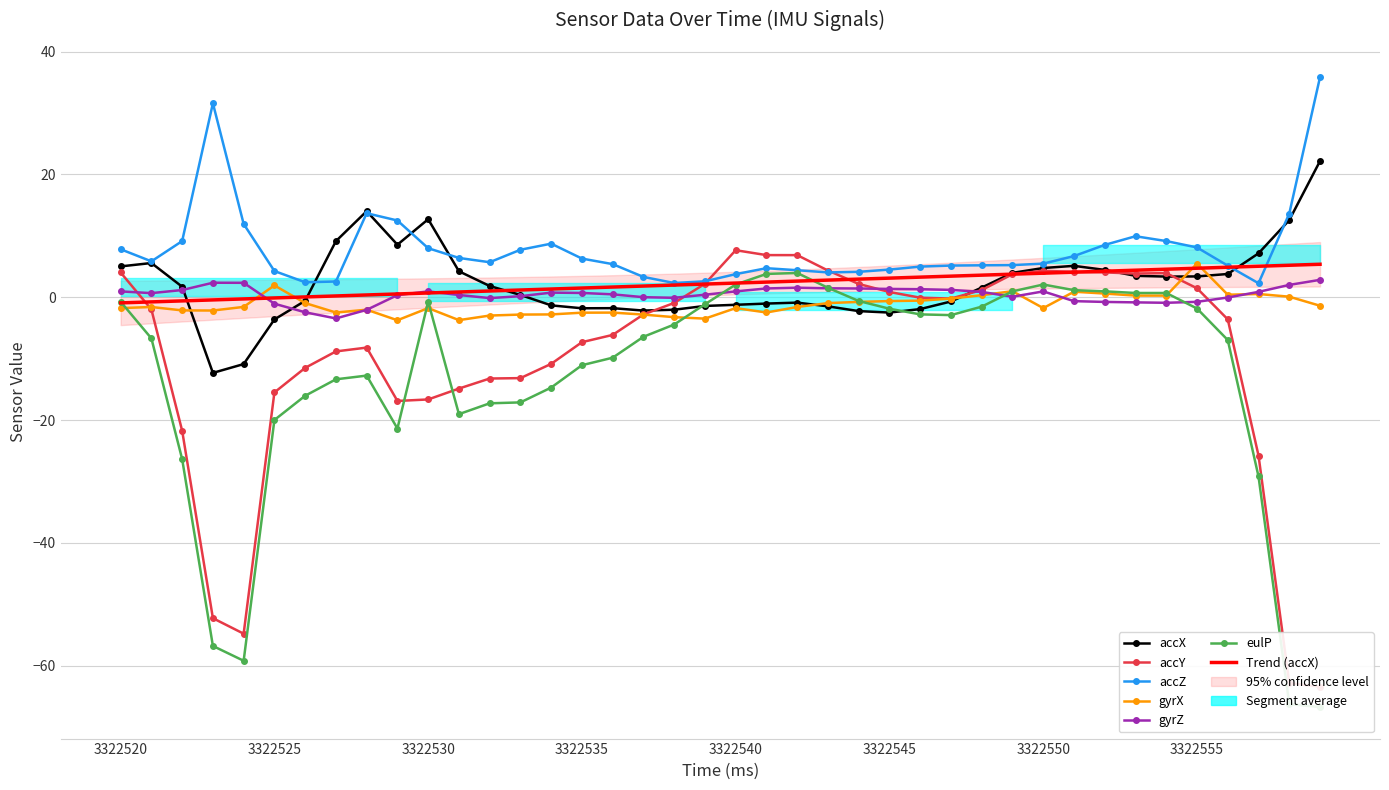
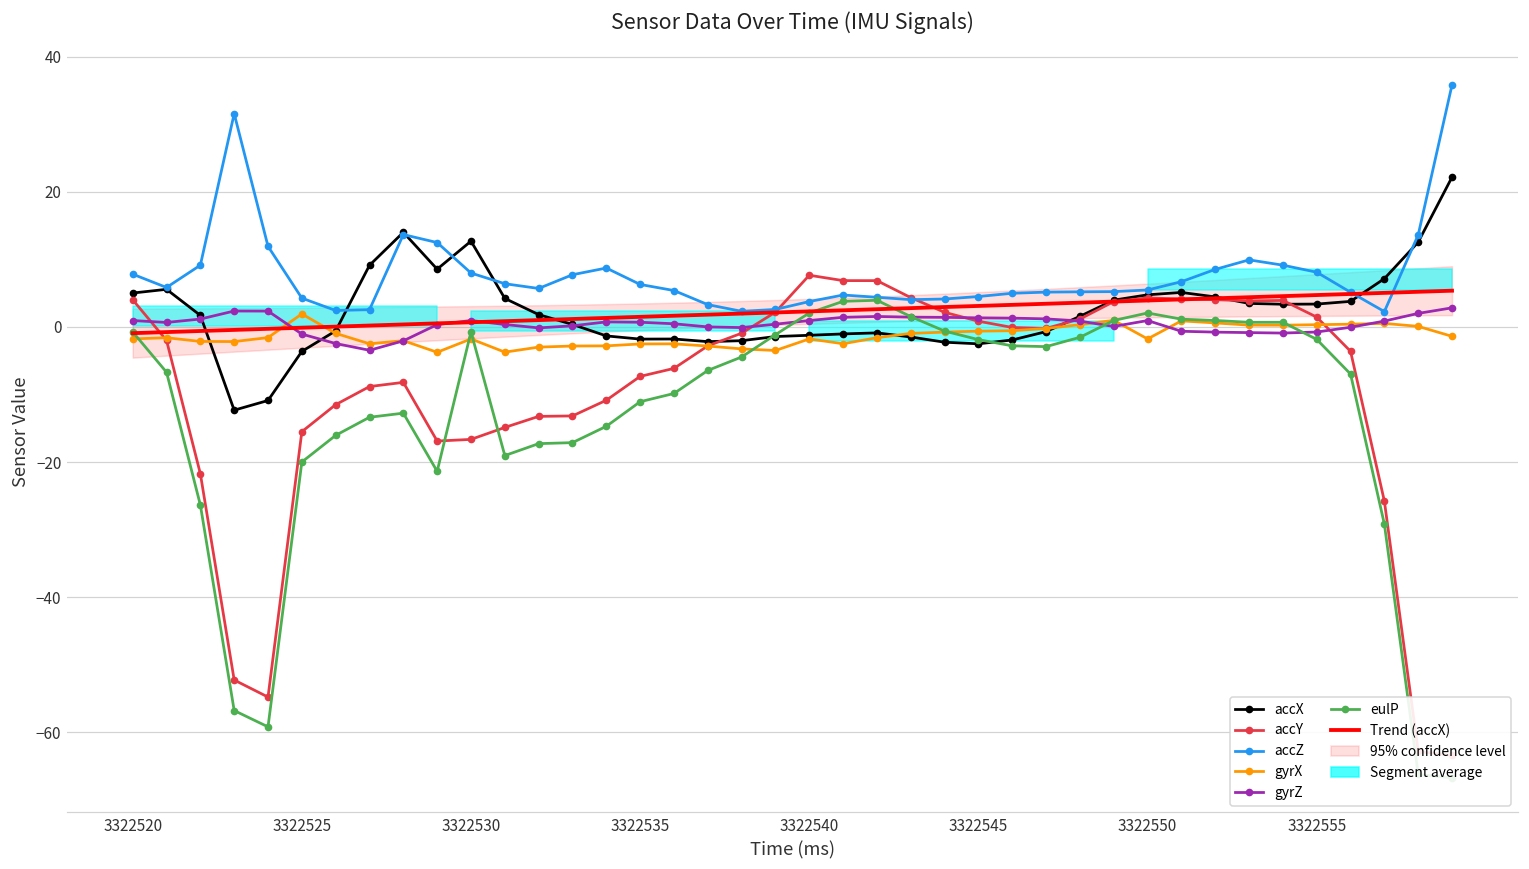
  {
    "accX": {
      "3322520": 5,
      "3322525": -4,
      "3322530": 13,
      "3322535": -2,
      "3322540": -1,
      "3322545": -3,
      "3322550": 5,
      "3322555": 3
    },
    "accY": {
      "3322520": 4,
      "3322525": -16,
      "3322530": -17,
      "3322535": -7,
      "3322540": 8,
      "3322545": 1,
      "3322555": 1
    },
    "accZ": {
      "3322520": 8,
      "3322525": 4,
      "3322530": 8,
      "3322535": 6,
      "3322545": 5,
      "3322550": 5
    },
    "gyrX": {
      "3322520": -2,
      "3322525": 2,
      "3322530": -2,
      "3322535": -3,
      "3322540": -2,
      "3322545": -1,
      "3322550": -2,
-     "3322555": 5
+     "3322555": 0
    },
    "gyrZ": {
      "3322520": 1,
      "3322525": -1,
      "3322535": 1,
      "3322545": 1,
      "3322550": 1,
      "3322555": -1
    },
    "eulP": {
      "3322525": -20,
      "3322530": -1,
      "3322535": -11,
      "3322545": -2,
      "3322550": 2,
      "3322555": -2
    }
  }
